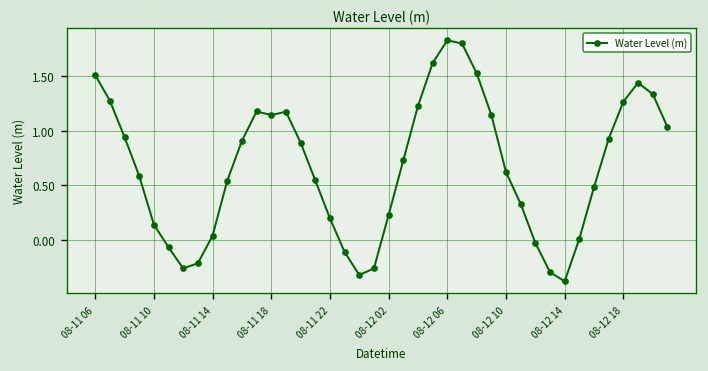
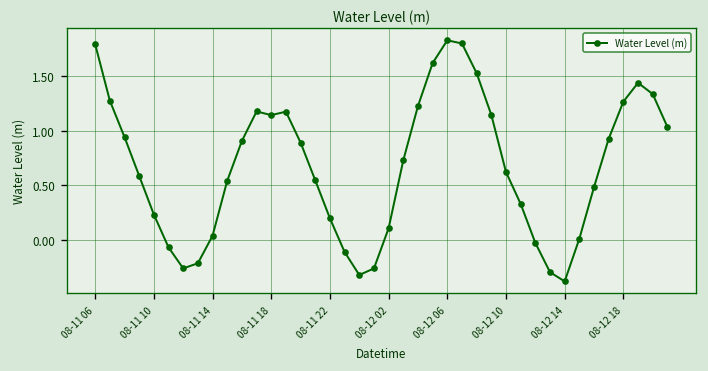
  {
-   "08-11 06": 1.5,
-   "08-11 10": 0.1,
+   "08-11 06": 1.8,
+   "08-11 10": 0.2,
    "08-11 14": 0.0,
    "08-11 18": 1.1,
    "08-11 22": 0.2,
-   "08-12 02": 0.2,
+   "08-12 02": 0.1,
    "08-12 06": 1.8,
    "08-12 10": 0.6,
    "08-12 14": -0.4,
    "08-12 18": 1.3
  }
